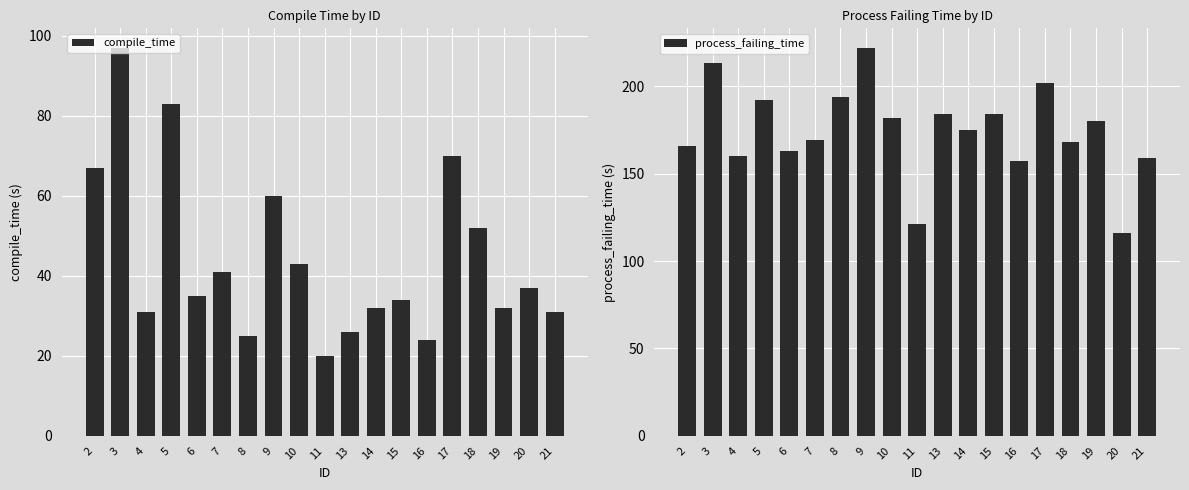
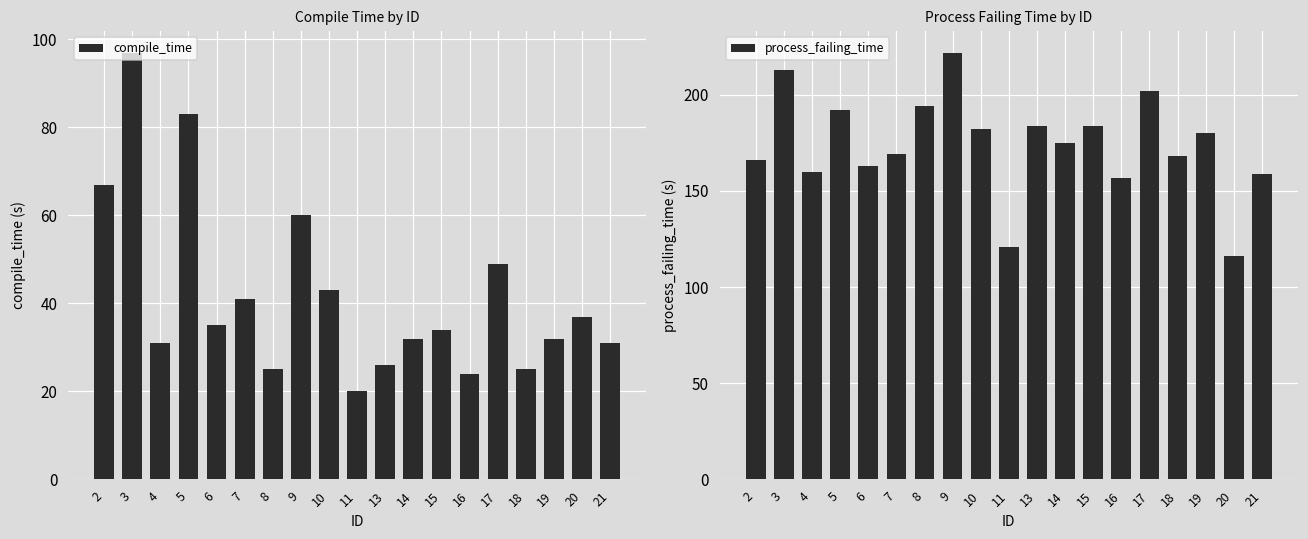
  {
    "Compile Time by ID": {
      "2": 67,
      "4": 31,
      "5": 83,
      "6": 35,
      "7": 41,
      "8": 25,
      "9": 60,
      "10": 43,
      "11": 20,
      "13": 26,
      "14": 32,
      "15": 34,
      "16": 24,
-     "17": 70,
-     "18": 52,
+     "17": 49,
+     "18": 25,
      "19": 32,
      "20": 37,
      "21": 31
    },
    "Process Failing Time by ID": {
      "2": 166,
      "3": 213,
      "4": 160,
      "5": 192,
      "6": 163,
      "7": 169,
      "8": 194,
      "9": 222,
      "10": 182,
      "11": 121,
      "13": 184,
      "14": 175,
      "15": 184,
      "16": 157,
      "17": 202,
      "18": 168,
      "19": 180,
      "20": 116,
      "21": 159
    }
  }
